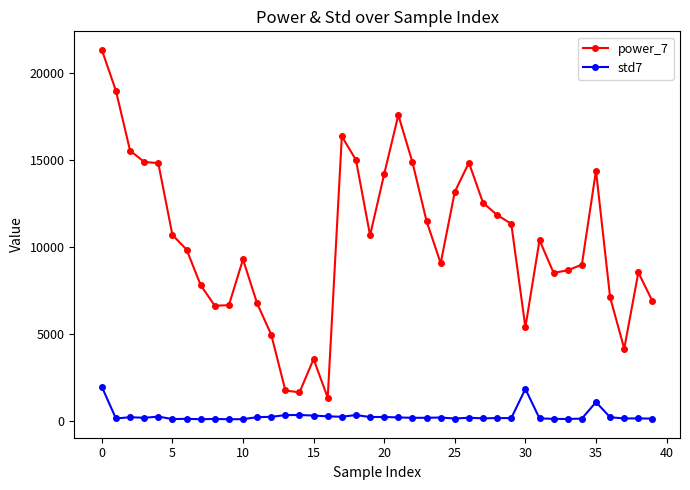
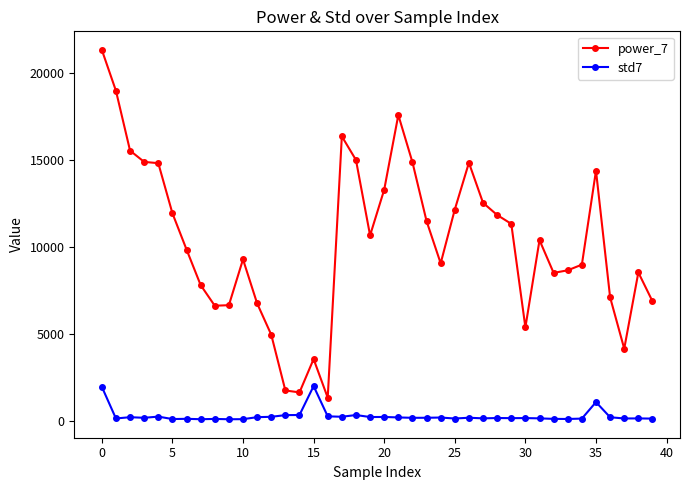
  {
    "power_7": {
      "0": 21300,
-     "5": 10700,
+     "5": 11900,
      "10": 9300,
      "15": 3600,
-     "20": 14200,
-     "25": 13200,
+     "20": 13300,
+     "25": 12200,
      "30": 5400,
      "35": 14400
    },
    "std7": {
      "0": 2000,
      "5": 100,
      "10": 100,
-     "15": 300,
+     "15": 2000,
      "20": 200,
      "25": 100,
-     "30": 1800,
+     "30": 200,
      "35": 1100
    }
  }
